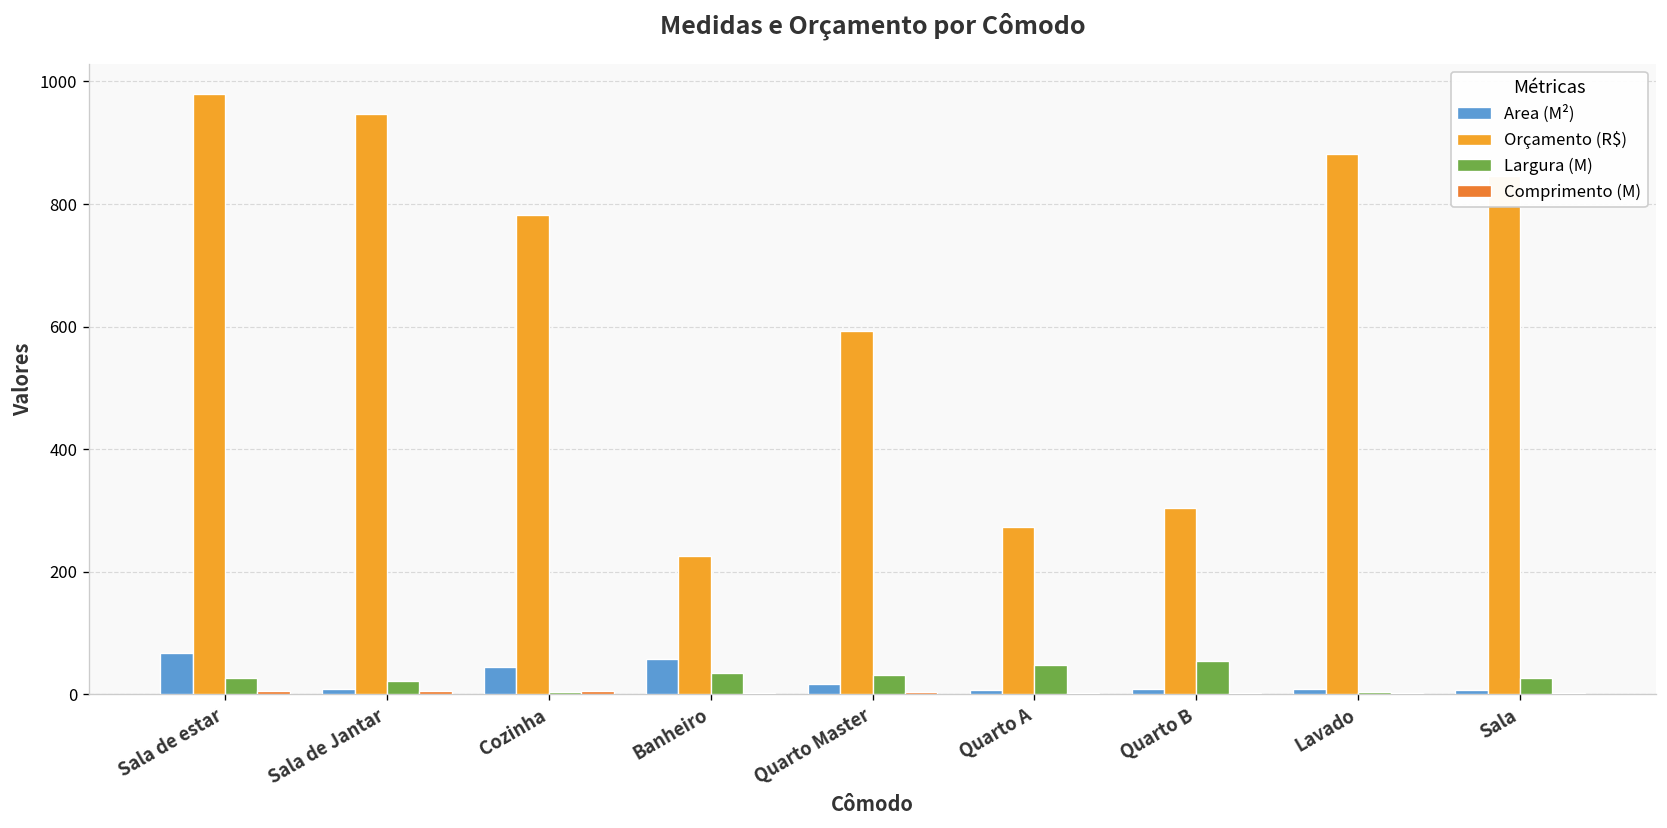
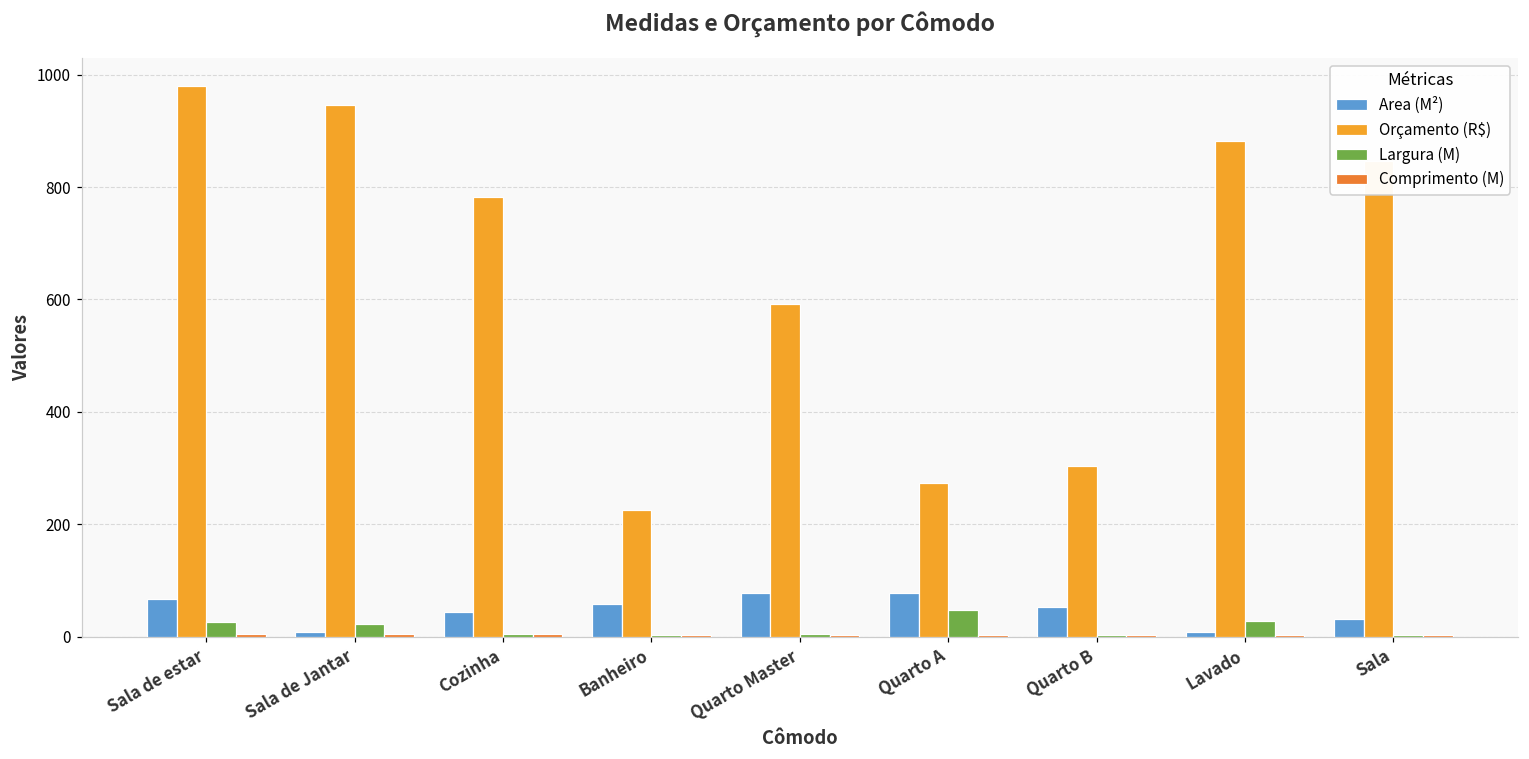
  {
    "Area (M²)": {
      "Sala de estar": 70,
      "Sala de Jantar": 10,
      "Cozinha": 40,
      "Banheiro": 60,
-     "Quarto Master": 20,
-     "Quarto A": 10,
-     "Quarto B": 10,
+     "Quarto Master": 80,
+     "Quarto A": 80,
+     "Quarto B": 50,
      "Lavado": 10,
-     "Sala": 10
+     "Sala": 30
    },
    "Largura (M)": {
      "Sala de estar": 30,
      "Sala de Jantar": 20,
-     "Banheiro": 30,
-     "Quarto Master": 30,
+     "Banheiro": 0,
+     "Quarto Master": 0,
      "Quarto A": 50,
-     "Quarto B": 50,
-     "Lavado": 0,
-     "Sala": 30
+     "Quarto B": 0,
+     "Lavado": 30,
+     "Sala": 0
    }
  }
